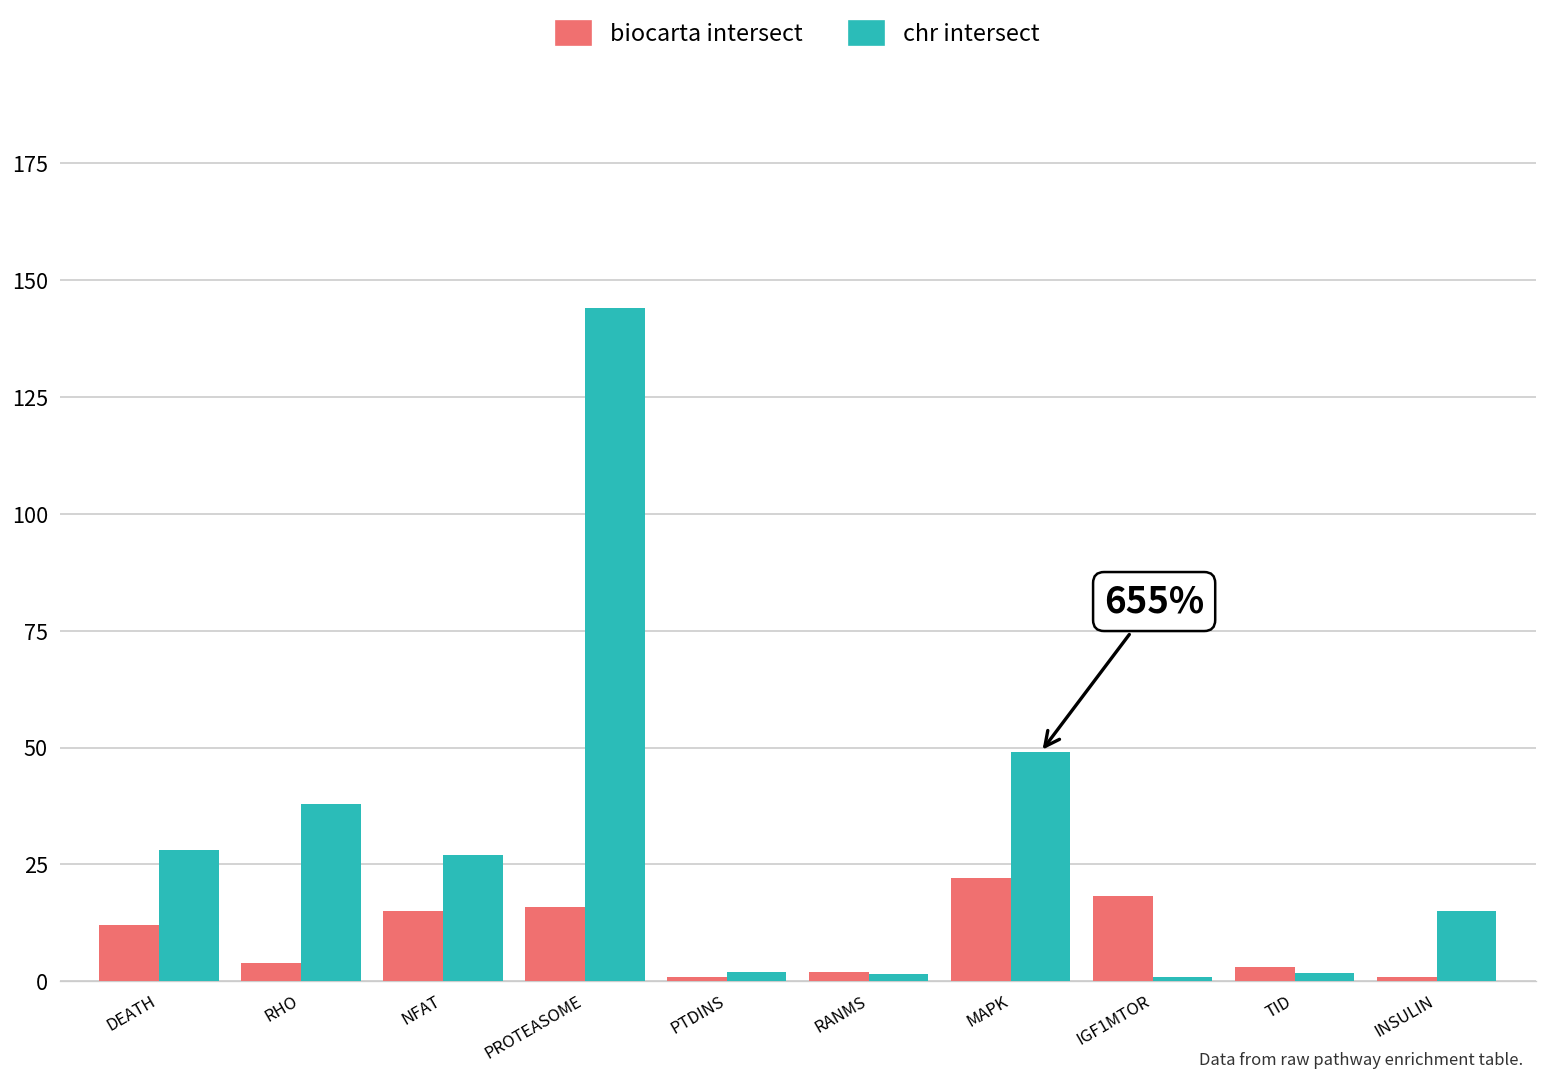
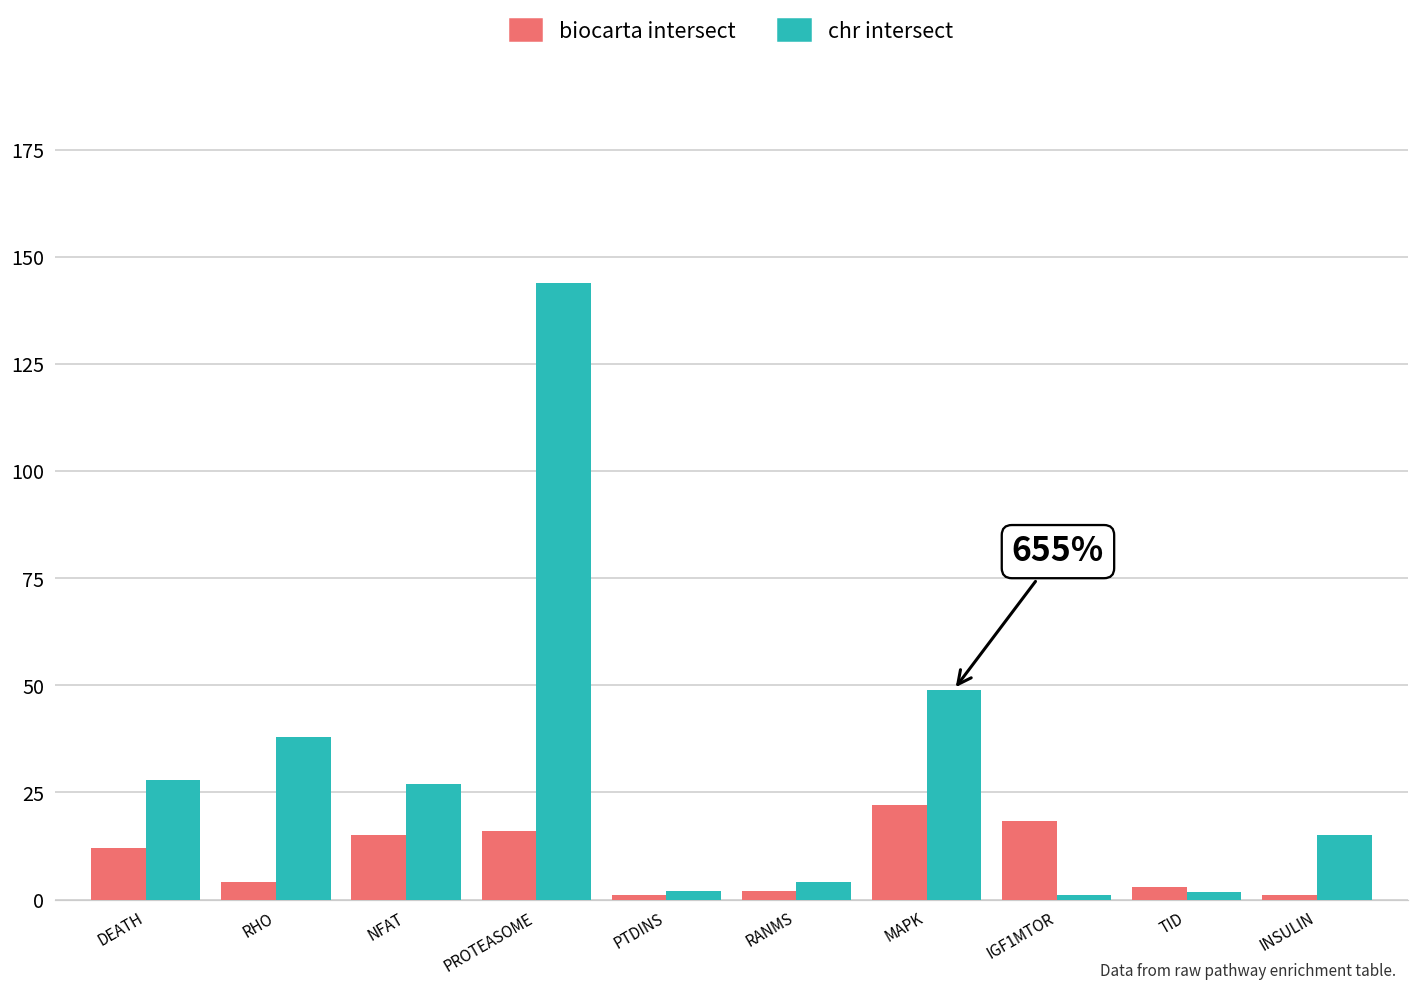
  {
    "biocarta intersect": {
      "DEATH": 12,
      "RHO": 4,
      "NFAT": 15,
      "PROTEASOME": 16,
      "PTDINS": 1,
      "RANMS": 2,
      "MAPK": 22,
      "IGF1MTOR": 18,
      "TID": 3,
      "INSULIN": 1
    },
    "chr intersect": {
      "DEATH": 28,
      "RHO": 38,
      "NFAT": 27,
      "PROTEASOME": 144,
      "PTDINS": 2,
-     "RANMS": 2,
+     "RANMS": 4,
      "IGF1MTOR": 1,
      "TID": 2,
      "INSULIN": 15
    }
  }
